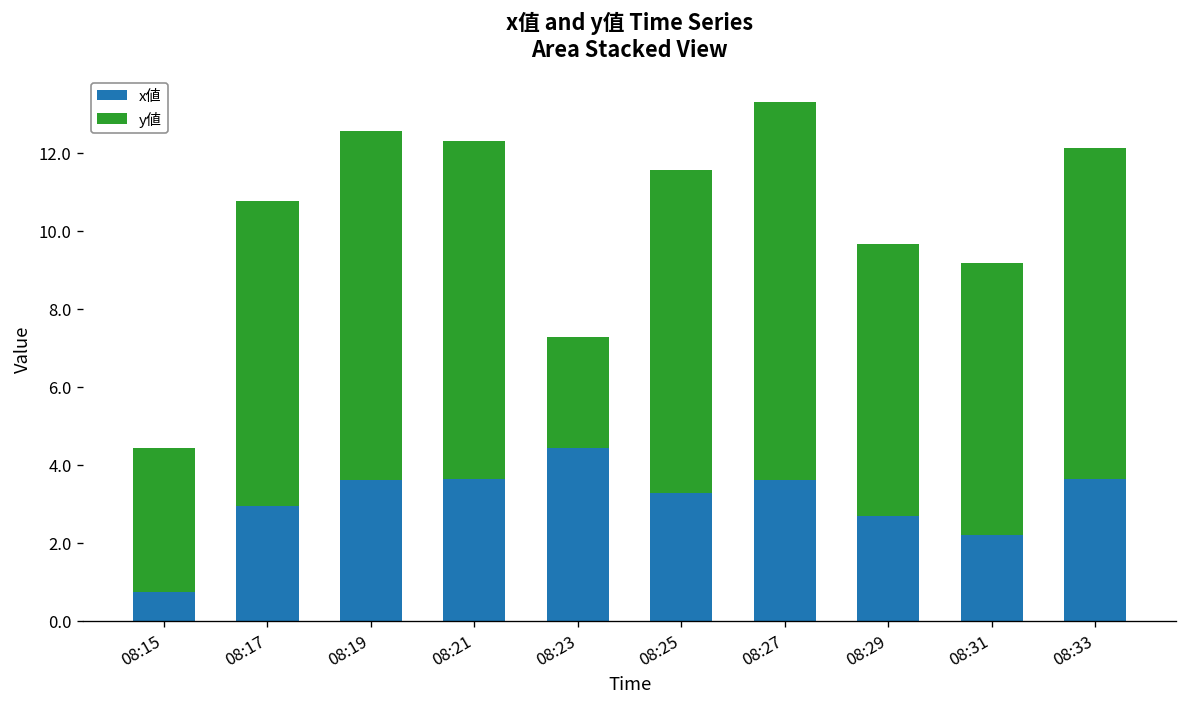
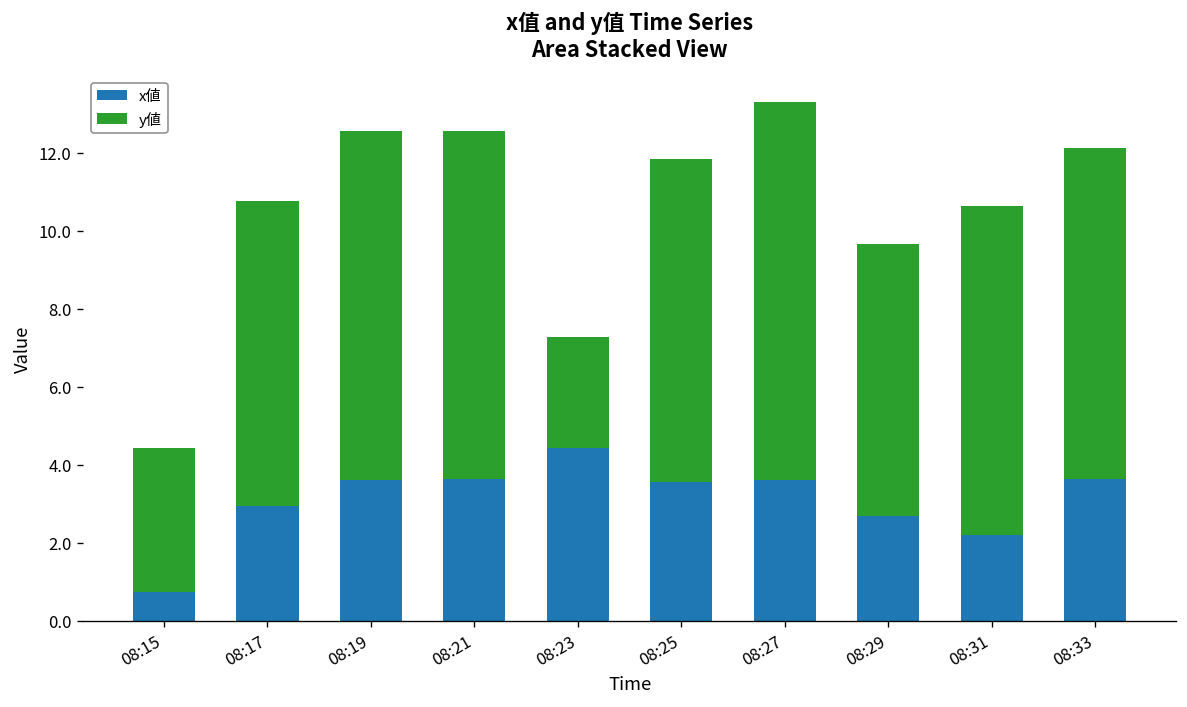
  {
    "x値": {
      "08:15": 0.7,
      "08:17": 2.9,
      "08:19": 3.6,
      "08:21": 3.6,
      "08:23": 4.4,
-     "08:25": 3.3,
+     "08:25": 3.6,
      "08:27": 3.6,
      "08:29": 2.7,
      "08:31": 2.2,
      "08:33": 3.6
    },
    "y値": {
      "08:15": 3.7,
      "08:17": 7.8,
      "08:19": 8.9,
-     "08:21": 8.7,
+     "08:21": 8.9,
      "08:23": 2.8,
      "08:25": 8.3,
      "08:27": 9.7,
      "08:29": 7.0,
-     "08:31": 7.0,
+     "08:31": 8.4,
      "08:33": 8.5
    }
  }
